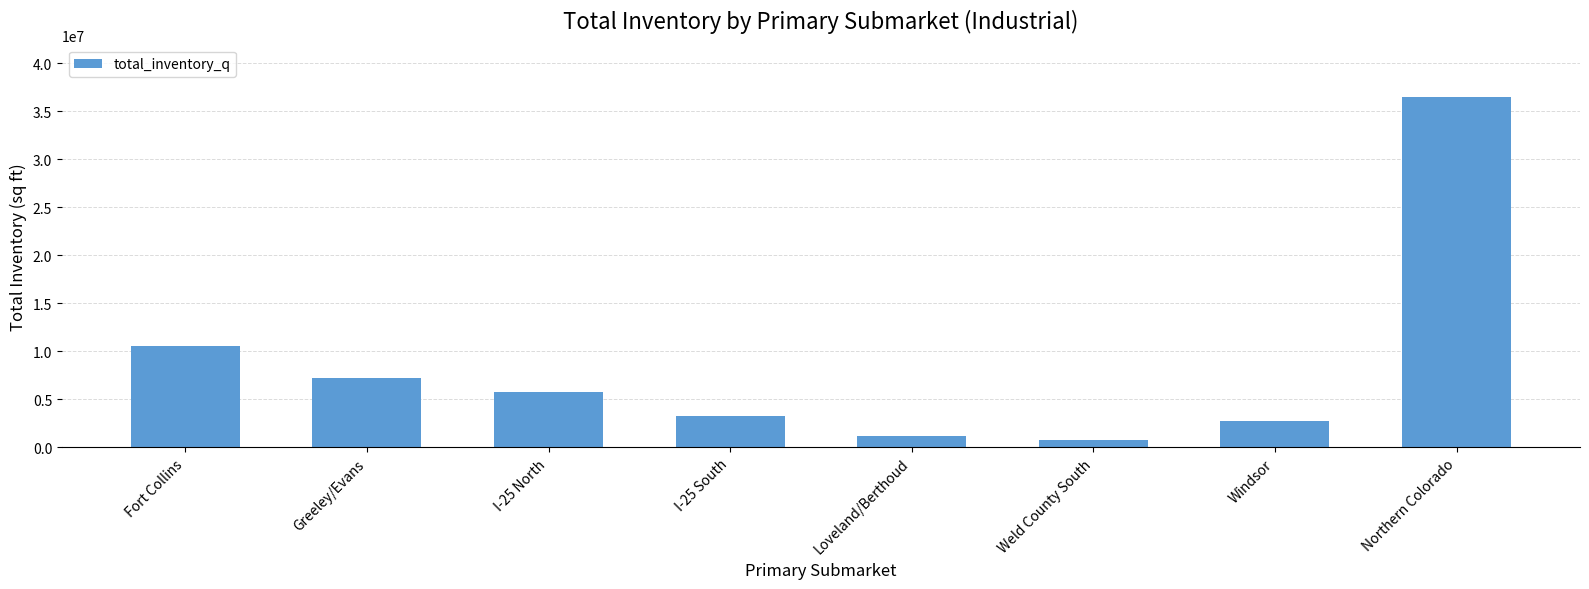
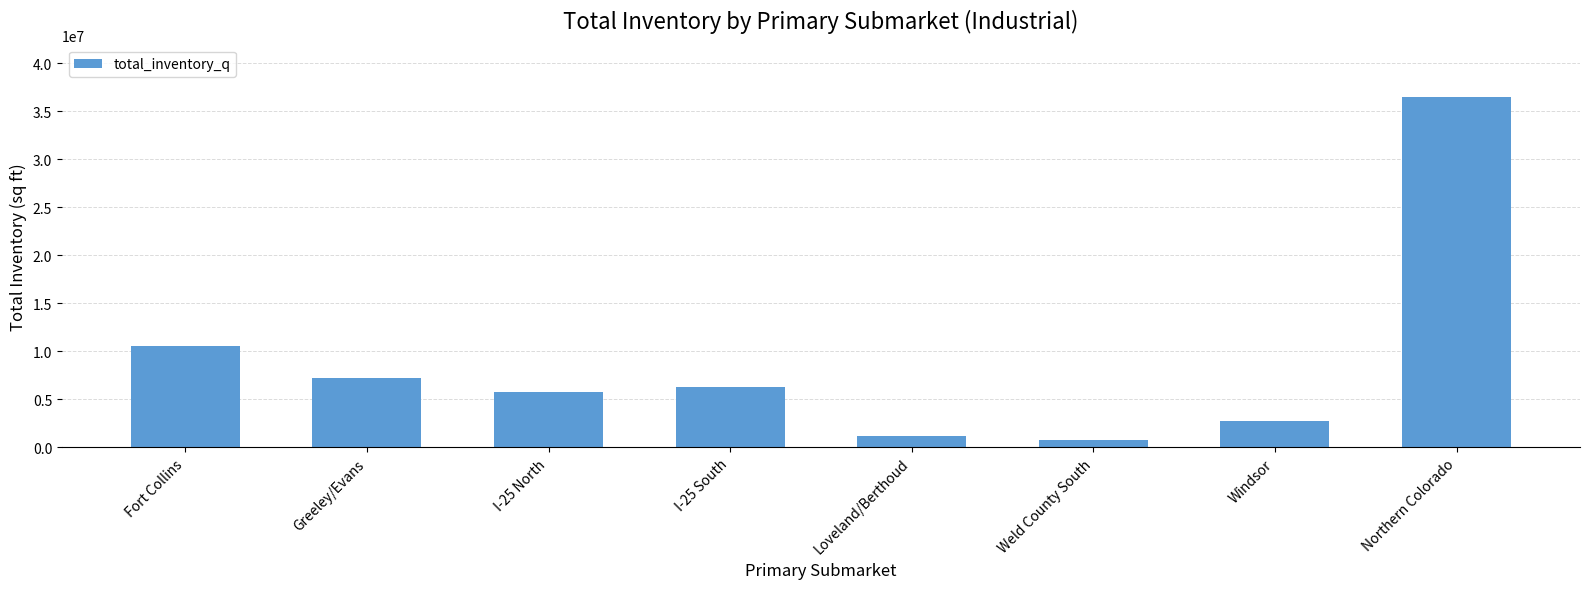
  {
    "Fort Collins": 11000000,
    "Greeley/Evans": 7000000,
    "I-25 North": 6000000,
-   "I-25 South": 3000000,
+   "I-25 South": 6000000,
    "Loveland/Berthoud": 1000000,
    "Weld County South": 1000000,
    "Windsor": 3000000,
    "Northern Colorado": 36000000
  }
